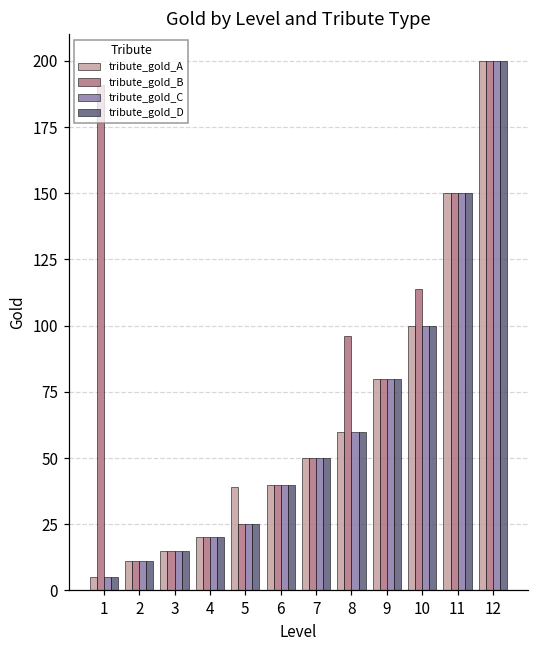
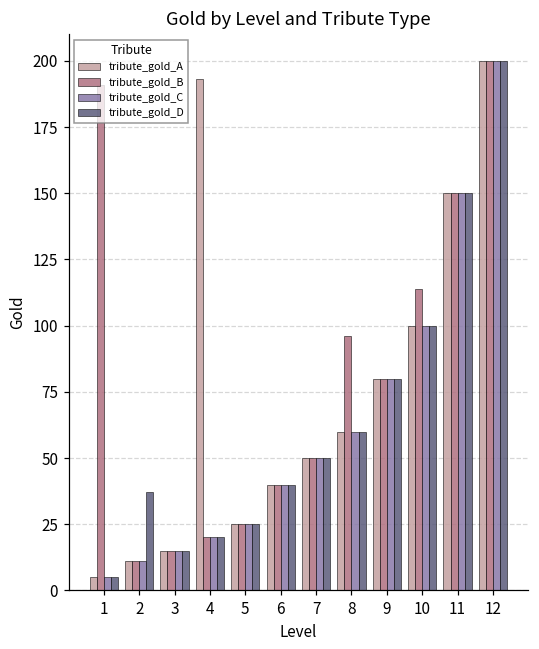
  {
    "tribute_gold_A": {
      "1": 5,
      "2": 11,
      "3": 15,
-     "4": 20,
-     "5": 39,
+     "4": 193,
+     "5": 25,
      "6": 40,
      "7": 50,
      "8": 60,
      "9": 80,
      "10": 100,
      "11": 150,
      "12": 200
    },
    "tribute_gold_D": {
      "1": 5,
-     "2": 11,
+     "2": 37,
      "3": 15,
      "4": 20,
      "5": 25,
      "6": 40,
      "7": 50,
      "8": 60,
      "9": 80,
      "10": 100,
      "11": 150,
      "12": 200
    }
  }
